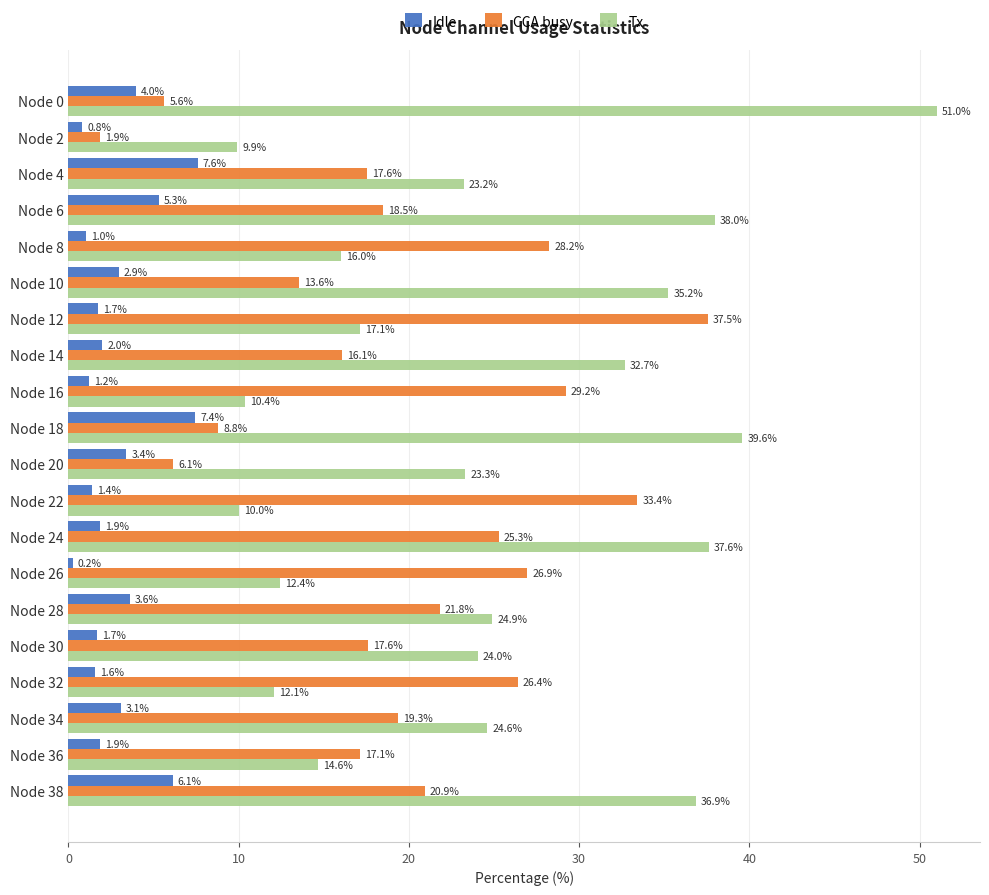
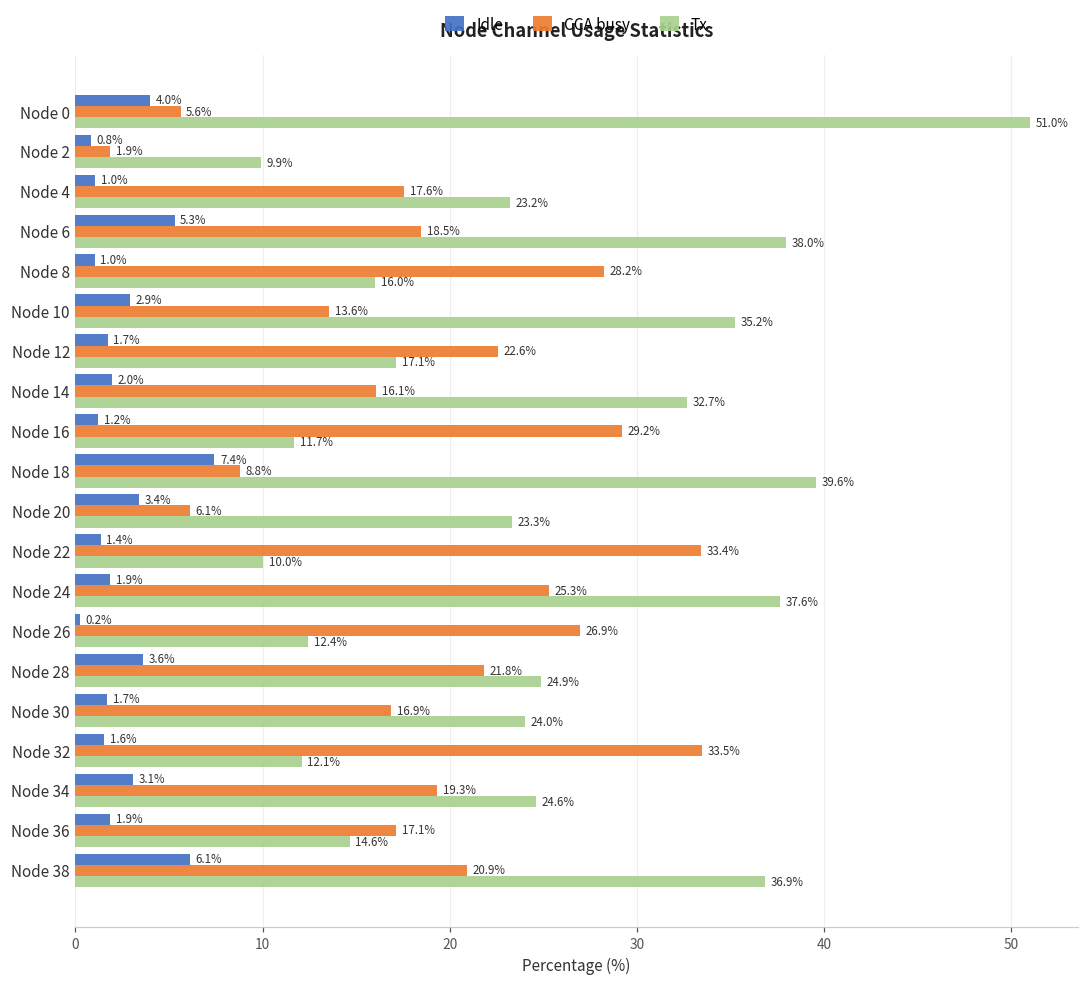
  {
    "Idle": {
      "Node 0": "4.0%",
      "Node 2": "0.8%",
-     "Node 4": "7.6%",
+     "Node 4": "1.0%",
      "Node 6": "5.3%",
      "Node 8": "1.0%",
      "Node 10": "2.9%",
      "Node 12": "1.7%",
      "Node 14": "2.0%",
      "Node 16": "1.2%",
      "Node 18": "7.4%",
      "Node 20": "3.4%",
      "Node 22": "1.4%",
      "Node 24": "1.9%",
      "Node 26": "0.2%",
      "Node 28": "3.6%",
      "Node 30": "1.7%",
      "Node 32": "1.6%",
      "Node 34": "3.1%",
      "Node 36": "1.9%",
      "Node 38": "6.1%"
    },
    "CCA busy": {
      "Node 0": "5.6%",
      "Node 2": "1.9%",
      "Node 4": "17.6%",
      "Node 6": "18.5%",
      "Node 8": "28.2%",
      "Node 10": "13.6%",
-     "Node 12": "37.5%",
+     "Node 12": "22.6%",
      "Node 14": "16.1%",
      "Node 16": "29.2%",
      "Node 18": "8.8%",
      "Node 20": "6.1%",
      "Node 22": "33.4%",
      "Node 24": "25.3%",
      "Node 26": "26.9%",
      "Node 28": "21.8%",
-     "Node 30": "17.6%",
-     "Node 32": "26.4%",
+     "Node 30": "16.9%",
+     "Node 32": "33.5%",
      "Node 34": "19.3%",
      "Node 36": "17.1%",
      "Node 38": "20.9%"
    },
    "Tx": {
      "Node 0": "51.0%",
      "Node 2": "9.9%",
      "Node 4": "23.2%",
      "Node 6": "38.0%",
      "Node 8": "16.0%",
      "Node 10": "35.2%",
      "Node 12": "17.1%",
      "Node 14": "32.7%",
-     "Node 16": "10.4%",
+     "Node 16": "11.7%",
      "Node 18": "39.6%",
      "Node 20": "23.3%",
      "Node 22": "10.0%",
      "Node 24": "37.6%",
      "Node 26": "12.4%",
      "Node 28": "24.9%",
      "Node 30": "24.0%",
      "Node 32": "12.1%",
      "Node 34": "24.6%",
      "Node 36": "14.6%",
      "Node 38": "36.9%"
    }
  }
